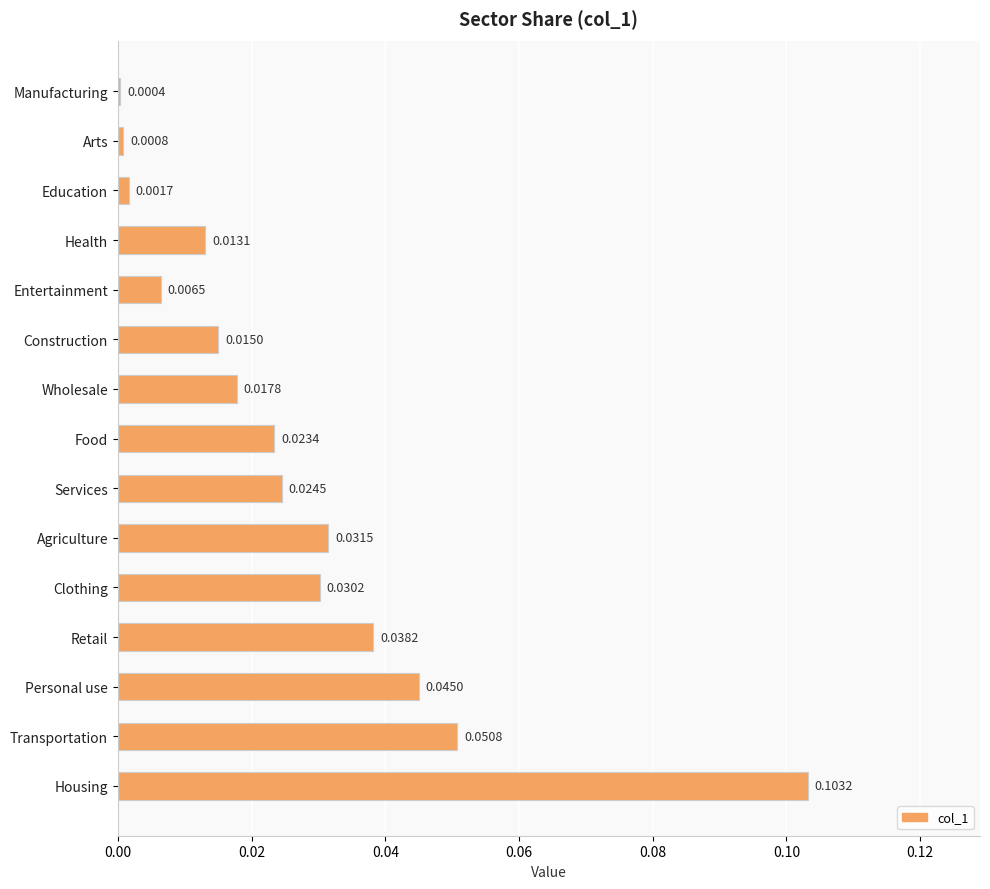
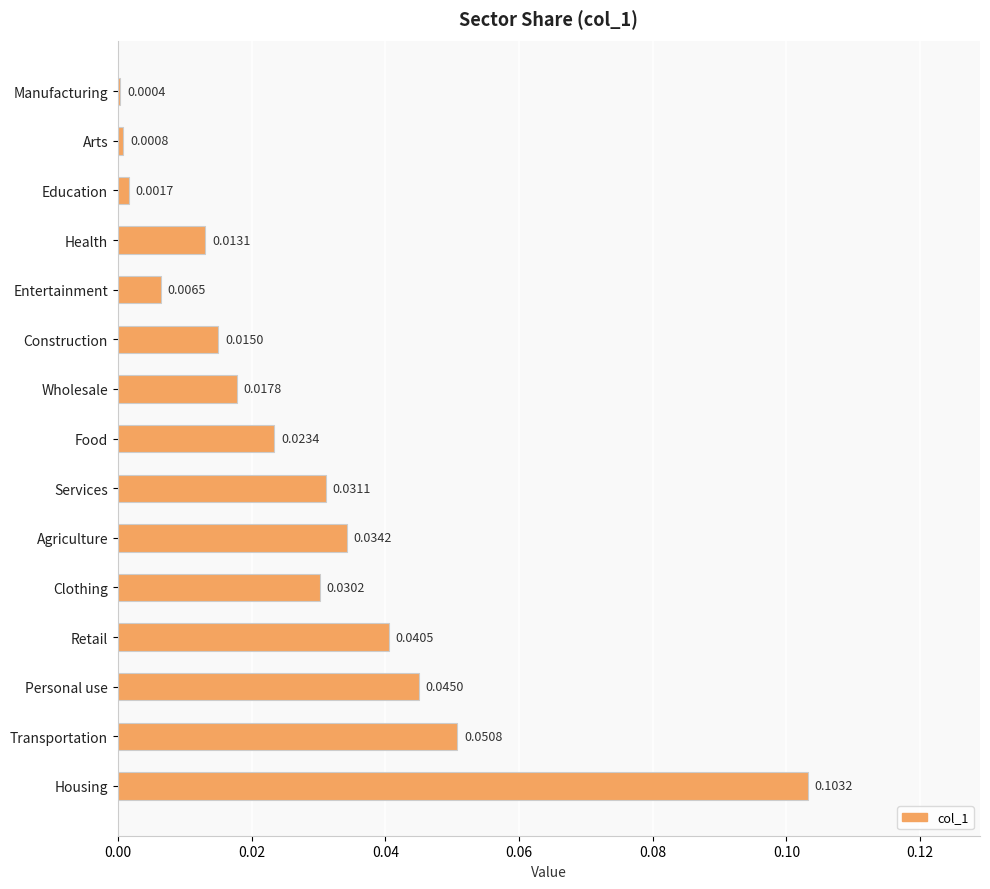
  {
    "Manufacturing": 0.0004,
    "Arts": 0.0008,
    "Education": 0.0017,
    "Health": 0.0131,
    "Entertainment": 0.0065,
    "Construction": 0.0150,
    "Wholesale": 0.0178,
    "Food": 0.0234,
-   "Services": 0.0245,
-   "Agriculture": 0.0315,
+   "Services": 0.0311,
+   "Agriculture": 0.0342,
    "Clothing": 0.0302,
-   "Retail": 0.0382,
+   "Retail": 0.0405,
    "Personal use": 0.0450,
    "Transportation": 0.0508,
    "Housing": 0.1032
  }
